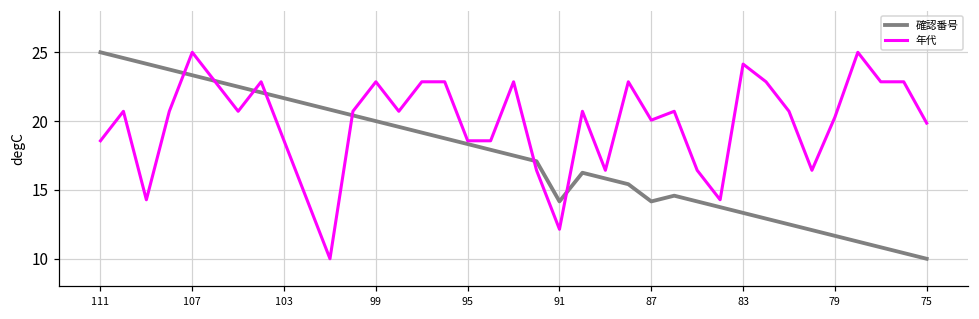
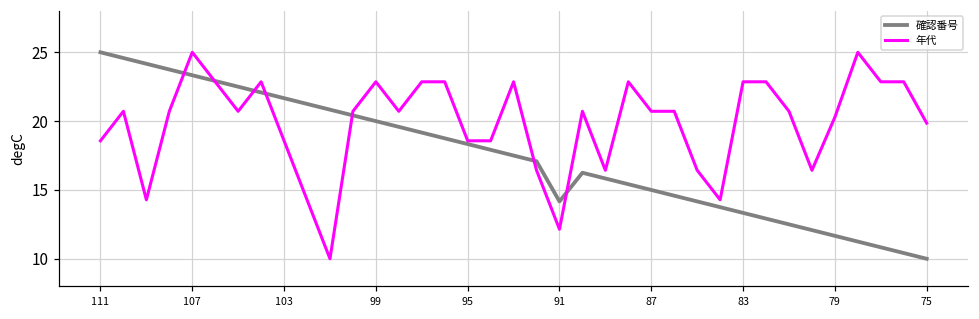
  {
    "確認番号": {
      "111": 25.0,
      "107": 23.3,
      "103": 21.7,
      "99": 20.0,
      "95": 18.3,
      "91": 14.2,
-     "87": 14.2,
+     "87": 15.0,
      "83": 13.3,
      "79": 11.7,
      "75": 10.0
    },
    "年代": {
      "111": 18.6,
      "107": 25.0,
      "103": 18.6,
      "99": 22.9,
      "95": 18.6,
      "91": 12.1,
-     "87": 20.1,
-     "83": 24.1,
+     "87": 20.7,
+     "83": 22.9,
      "79": 20.3,
      "75": 19.9
    }
  }
